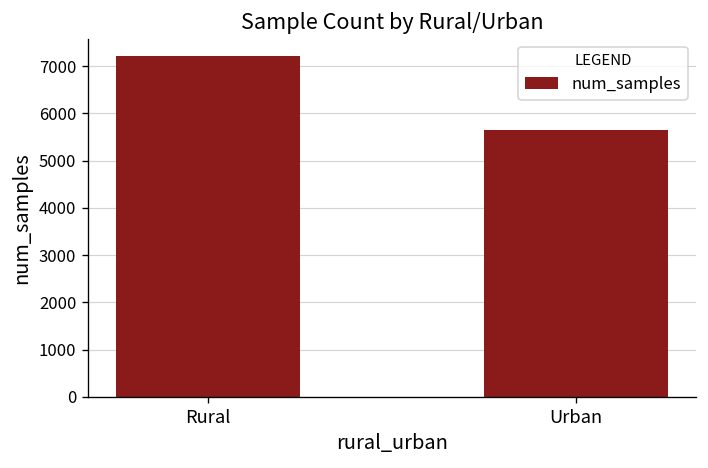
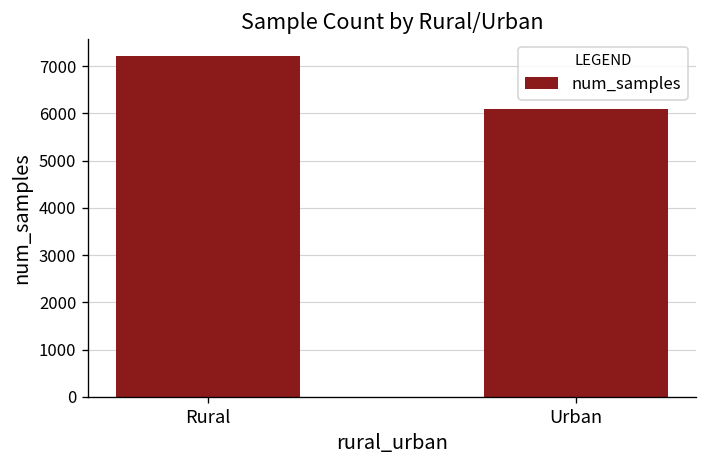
  {
    "Rural": 7200,
-   "Urban": 5600
+   "Urban": 6100
  }
